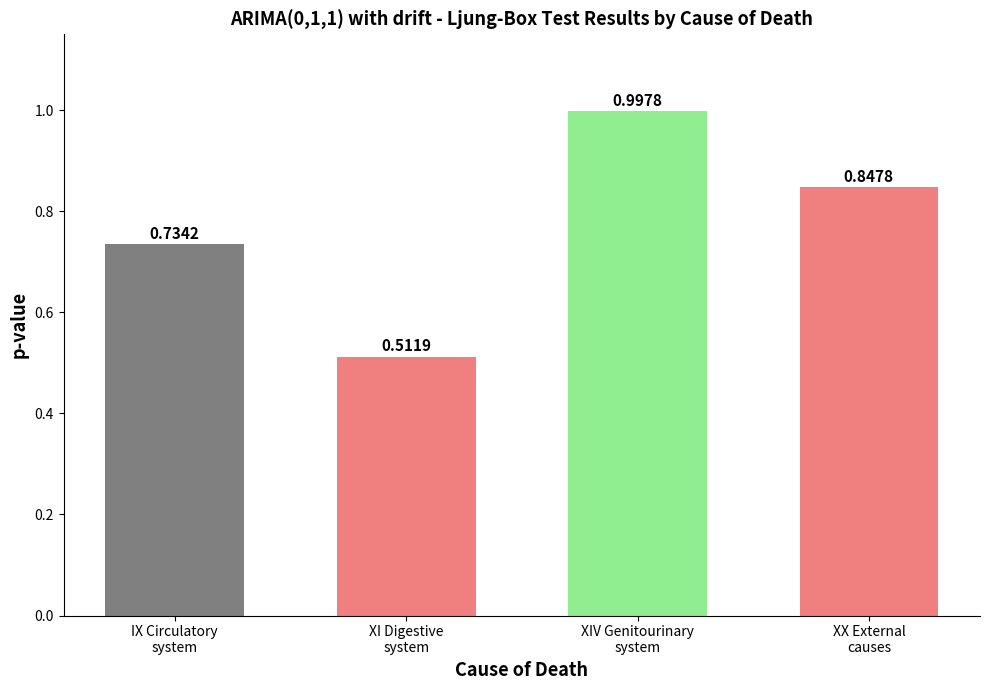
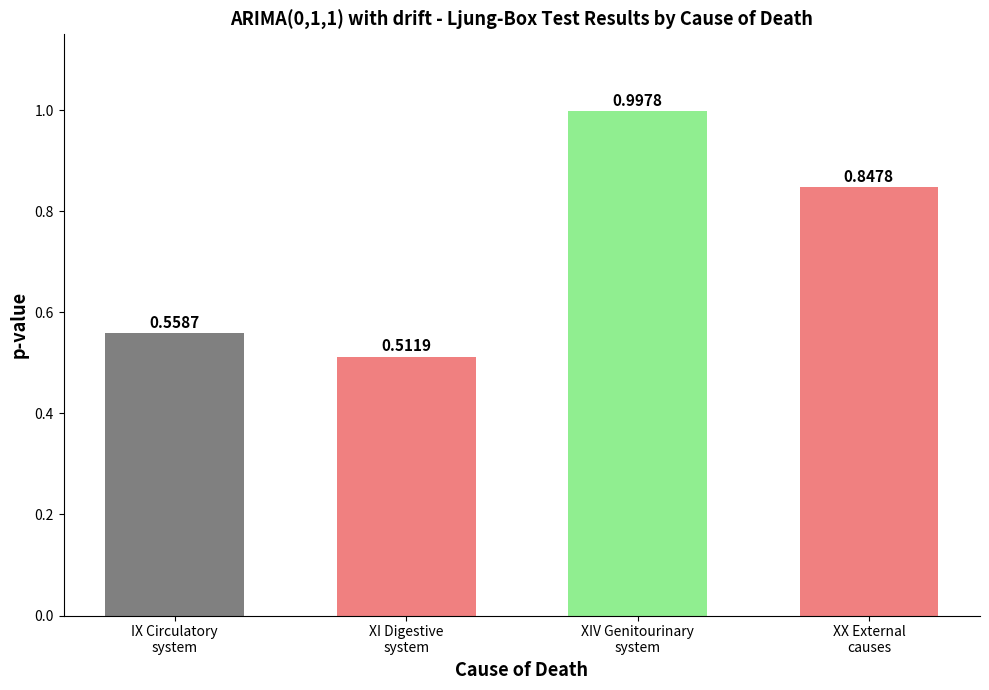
  {
-   "IX Circulatory system": 0.7342,
+   "IX Circulatory system": 0.5587,
    "XI Digestive system": 0.5119,
    "XIV Genitourinary system": 0.9978,
    "XX External causes": 0.8478
  }
